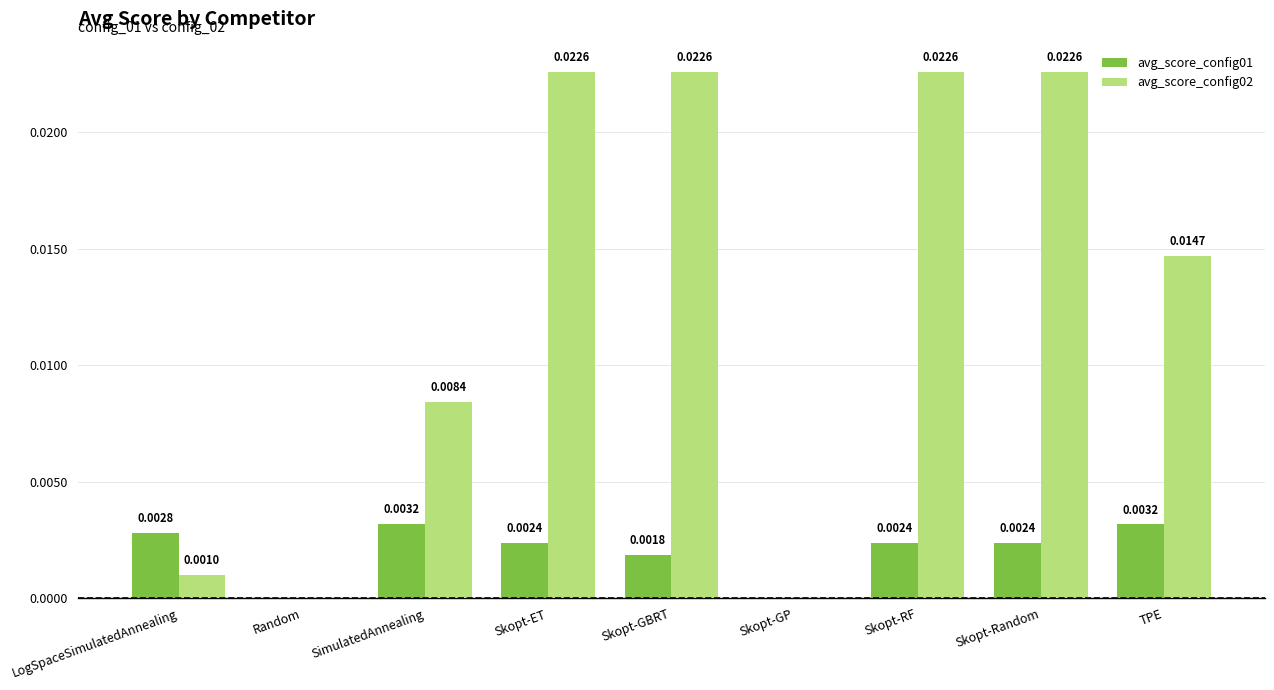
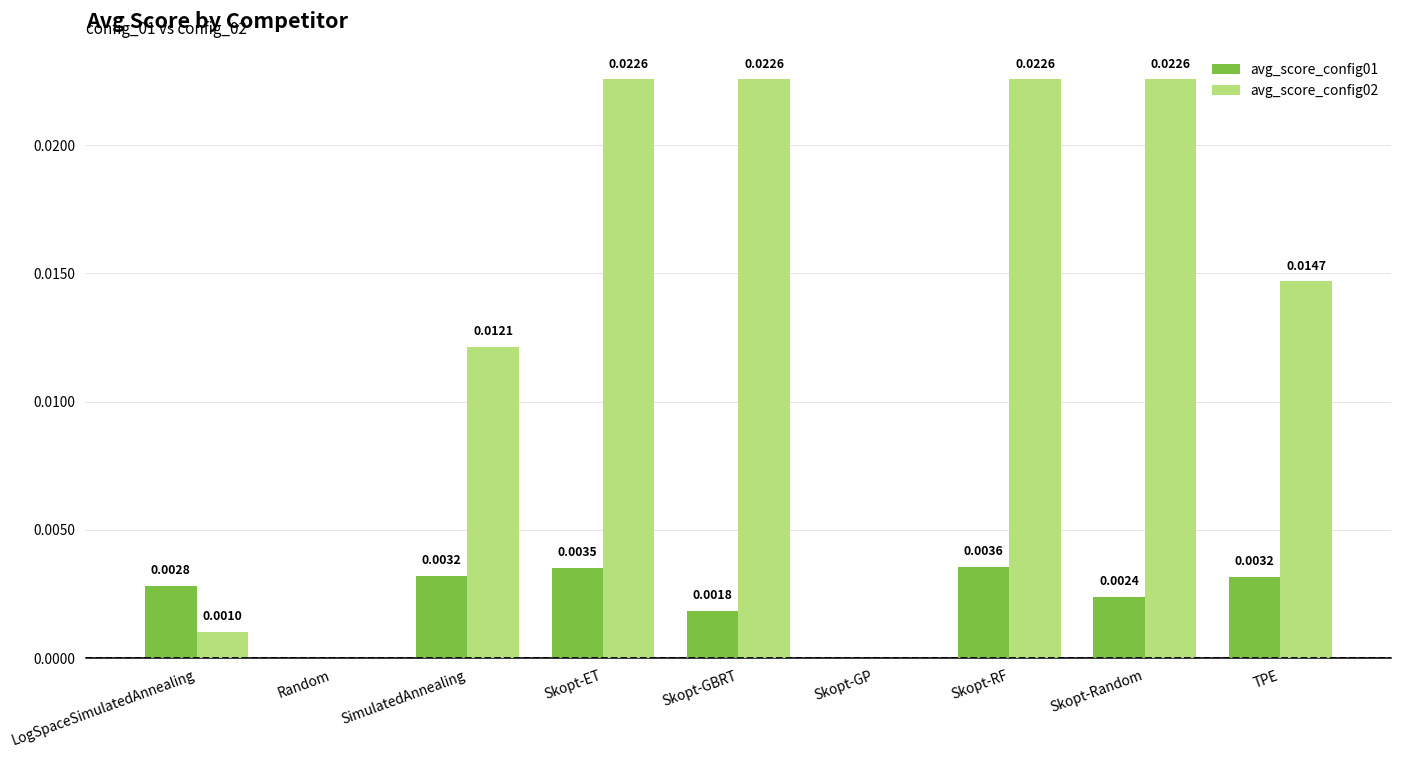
  {
    "avg_score_config01": {
      "LogSpaceSimulatedAnnealing": 0.0028,
      "SimulatedAnnealing": 0.0032,
-     "Skopt-ET": 0.0024,
+     "Skopt-ET": 0.0035,
      "Skopt-GBRT": 0.0018,
-     "Skopt-RF": 0.0024,
+     "Skopt-RF": 0.0036,
      "Skopt-Random": 0.0024,
      "TPE": 0.0032
    },
    "avg_score_config02": {
      "LogSpaceSimulatedAnnealing": 0.0010,
-     "SimulatedAnnealing": 0.0084,
+     "SimulatedAnnealing": 0.0121,
      "Skopt-ET": 0.0226,
      "Skopt-GBRT": 0.0226,
      "Skopt-RF": 0.0226,
      "Skopt-Random": 0.0226,
      "TPE": 0.0147
    }
  }
